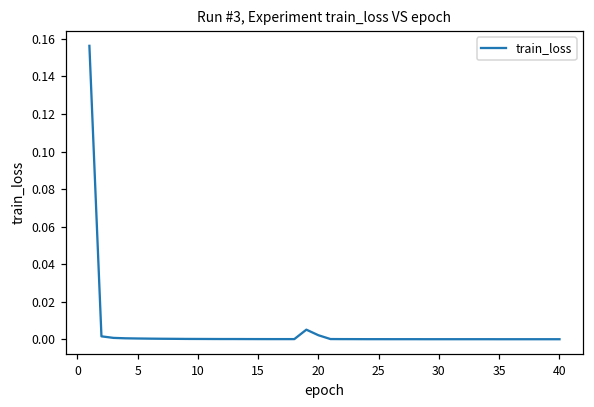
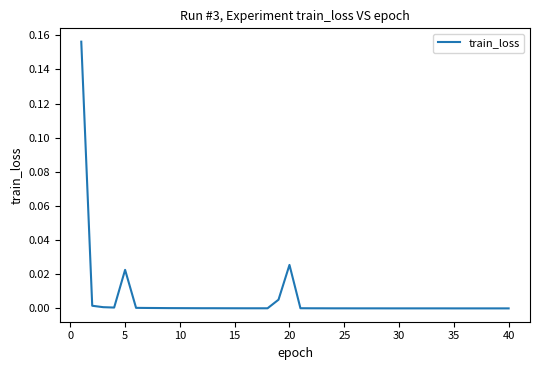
  {
-   "5": 0.000,
+   "5": 0.023,
    "10": 0.000,
    "15": 0.000,
-   "20": 0.002,
+   "20": 0.025,
    "25": 0.000,
    "30": 0.000,
    "35": 0.000,
    "40": 0.000
  }
